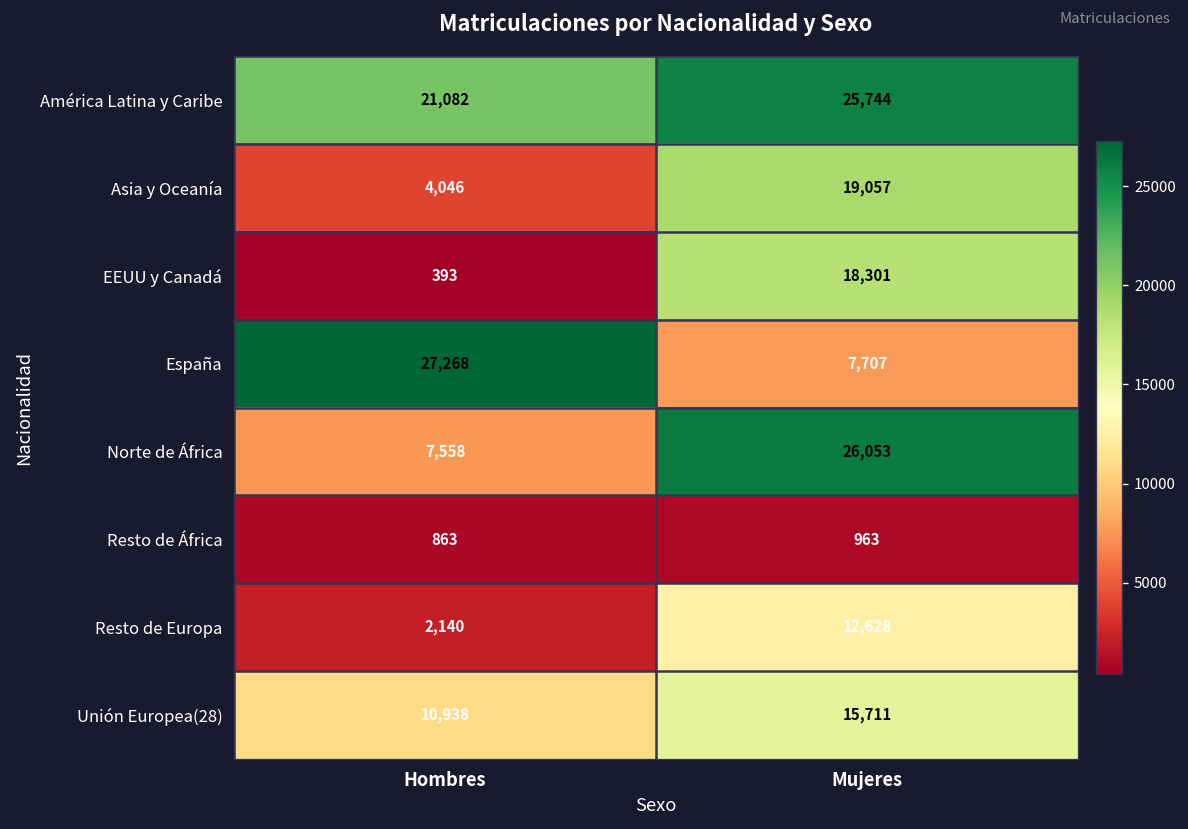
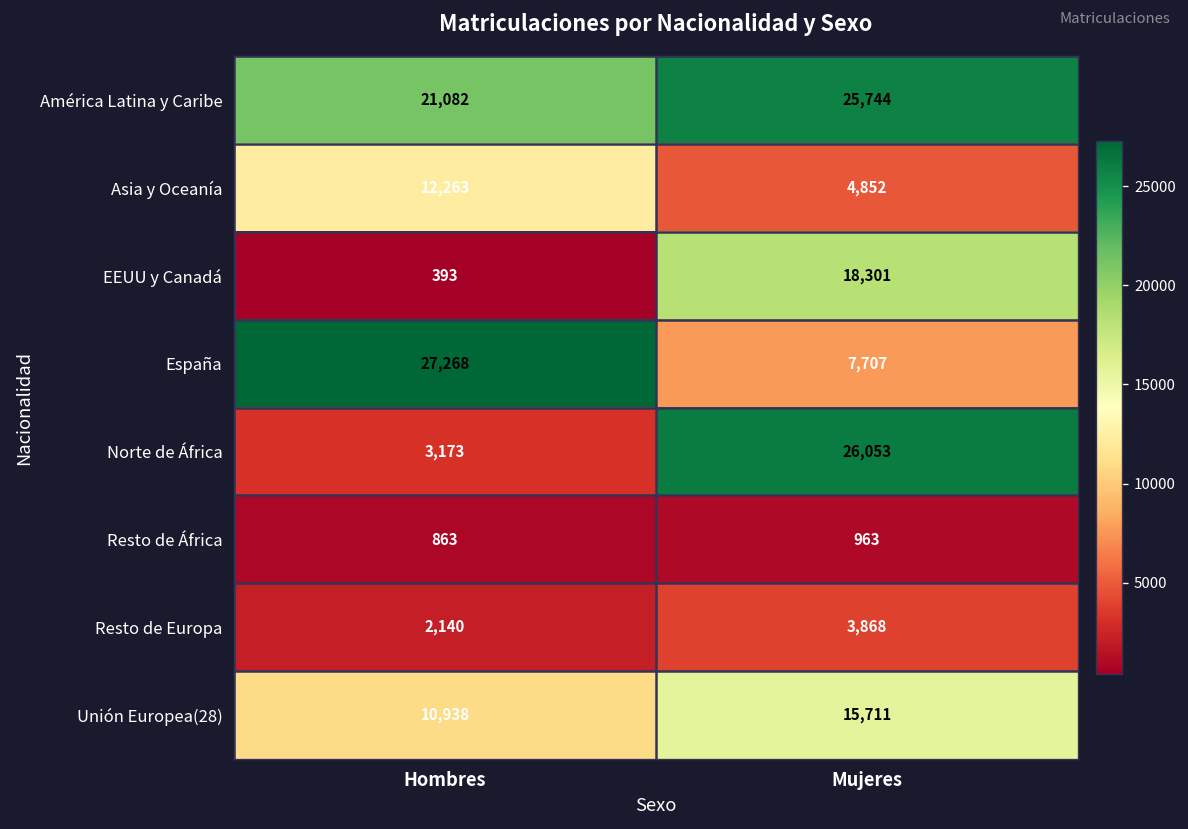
  {
    "América Latina y Caribe": {
      "Hombres": "21,082",
      "Mujeres": "25,744"
    },
    "Asia y Oceanía": {
-     "Hombres": "4,046",
-     "Mujeres": "19,057"
+     "Hombres": "12,263",
+     "Mujeres": "4,852"
    },
    "EEUU y Canadá": {
      "Hombres": "393",
      "Mujeres": "18,301"
    },
    "España": {
      "Hombres": "27,268",
      "Mujeres": "7,707"
    },
    "Norte de África": {
-     "Hombres": "7,558",
+     "Hombres": "3,173",
      "Mujeres": "26,053"
    },
    "Resto de África": {
      "Hombres": "863",
      "Mujeres": "963"
    },
    "Resto de Europa": {
      "Hombres": "2,140",
-     "Mujeres": "12,628"
+     "Mujeres": "3,868"
    },
    "Unión Europea(28)": {
      "Hombres": "10,938",
      "Mujeres": "15,711"
    }
  }
